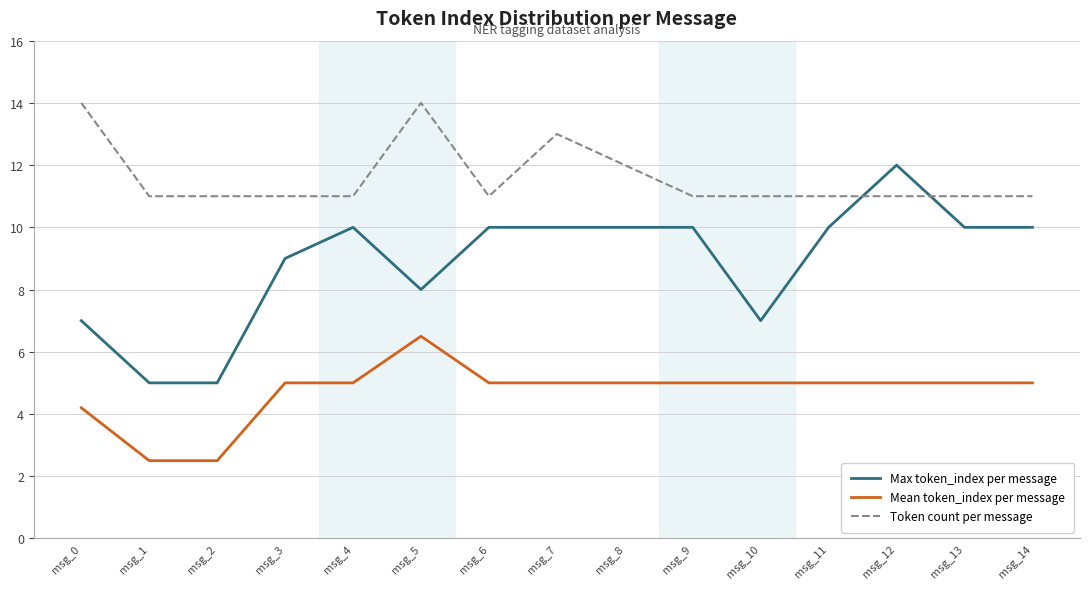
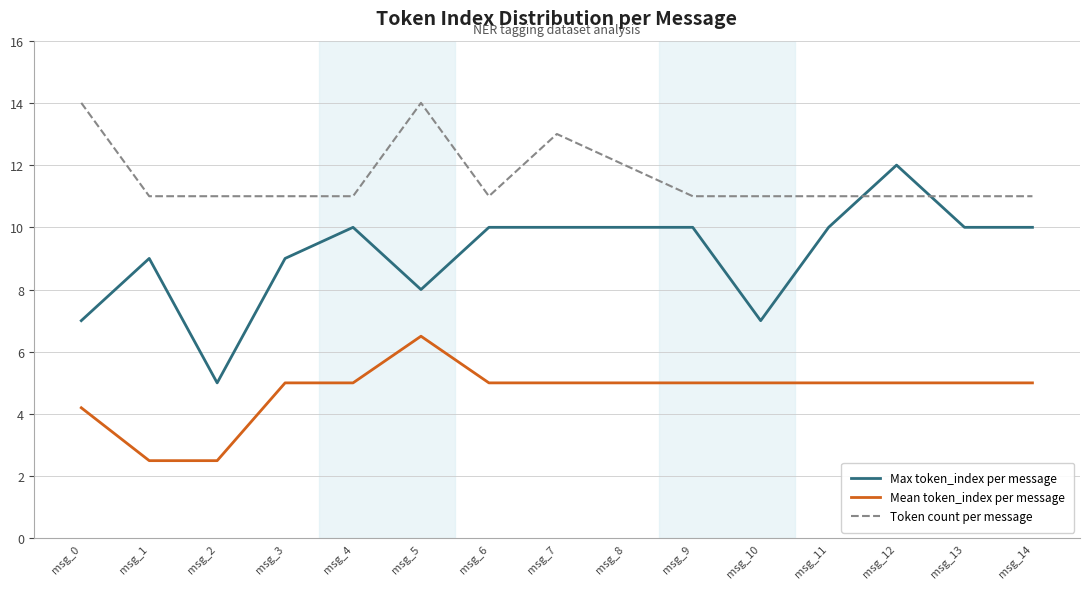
  {
    "Max token_index per message": {
      "msg_0": 7,
-     "msg_1": 5,
+     "msg_1": 9,
      "msg_2": 5,
      "msg_3": 9,
      "msg_4": 10,
      "msg_5": 8,
      "msg_6": 10,
      "msg_7": 10,
      "msg_8": 10,
      "msg_9": 10,
      "msg_10": 7,
      "msg_11": 10,
      "msg_12": 12,
      "msg_13": 10,
      "msg_14": 10
    },
    "Mean token_index per message": {
      "msg_0": 4.2,
      "msg_1": 2.5,
      "msg_2": 2.5,
      "msg_3": 5,
      "msg_4": 5,
      "msg_5": 6.5,
      "msg_6": 5,
      "msg_7": 5,
      "msg_8": 5,
      "msg_9": 5,
      "msg_10": 5,
      "msg_11": 5,
      "msg_12": 5,
      "msg_13": 5,
      "msg_14": 5
    },
    "Token count per message": {
      "msg_0": 14,
      "msg_1": 11,
      "msg_2": 11,
      "msg_3": 11,
      "msg_4": 11,
      "msg_5": 14,
      "msg_6": 11,
      "msg_7": 13,
      "msg_8": 12,
      "msg_9": 11,
      "msg_10": 11,
      "msg_11": 11,
      "msg_12": 11,
      "msg_13": 11,
      "msg_14": 11
    }
  }
